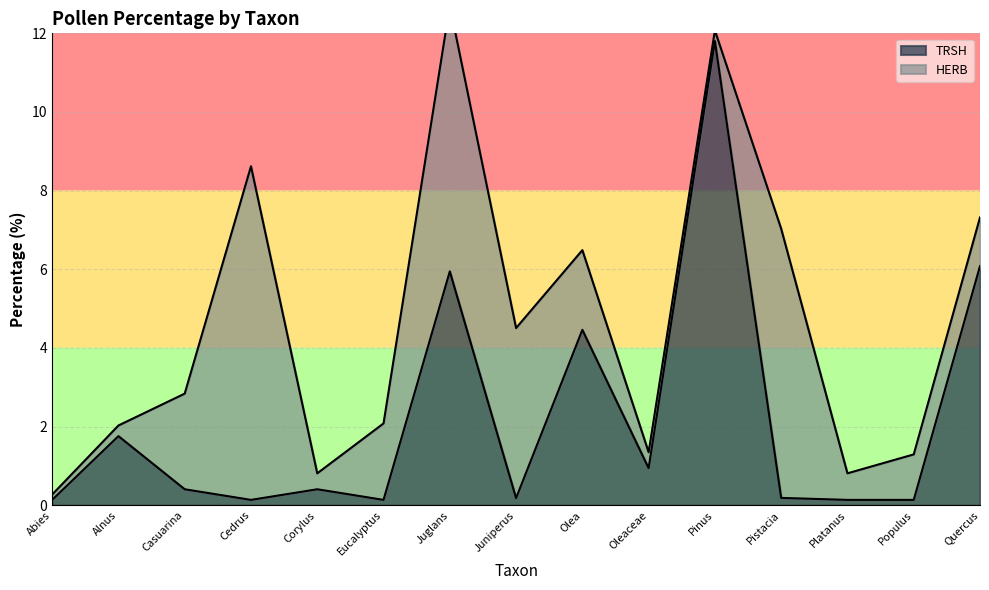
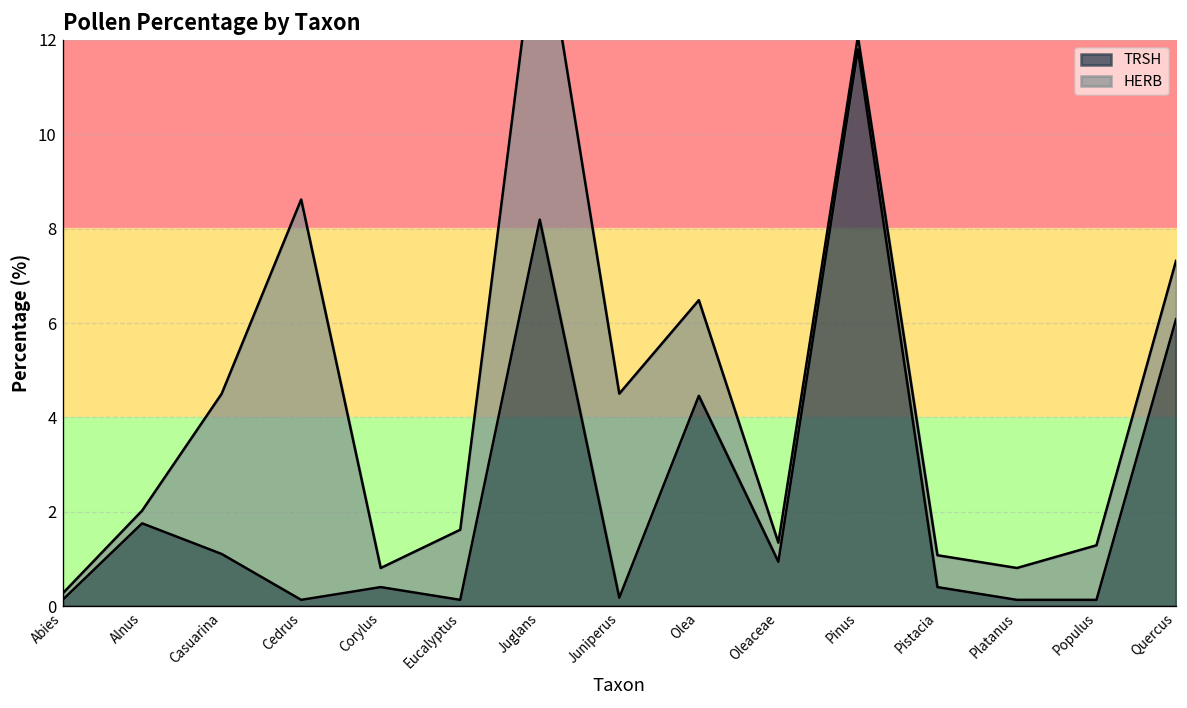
  {
    "TRSH": {
      "Abies": 0.1,
      "Alnus": 1.8,
-     "Casuarina": 0.4,
+     "Casuarina": 1.1,
      "Cedrus": 0.1,
      "Corylus": 0.4,
      "Eucalyptus": 0.1,
-     "Juglans": 5.9,
+     "Juglans": 8.2,
      "Juniperus": 0.2,
      "Olea": 4.5,
      "Oleaceae": 0.9,
      "Pinus": 11.8,
-     "Pistacia": 0.2,
+     "Pistacia": 0.4,
      "Platanus": 0.1,
      "Populus": 0.1,
      "Quercus": 6.1
    },
    "HERB": {
      "Abies": 0.1,
      "Alnus": 0.3,
-     "Casuarina": 2.4,
+     "Casuarina": 3.4,
      "Cedrus": 8.5,
      "Corylus": 0.4,
-     "Eucalyptus": 1.9,
+     "Eucalyptus": 1.5,
      "Juniperus": 4.3,
      "Olea": 2.0,
      "Oleaceae": 0.4,
-     "Pistacia": 6.8,
+     "Pistacia": 0.7,
      "Platanus": 0.7,
      "Populus": 1.2,
      "Quercus": 1.2
    }
  }
